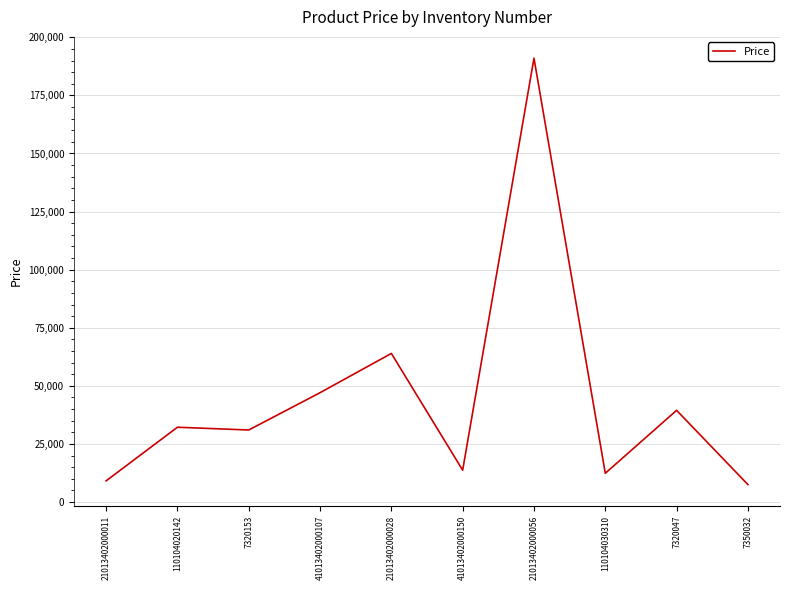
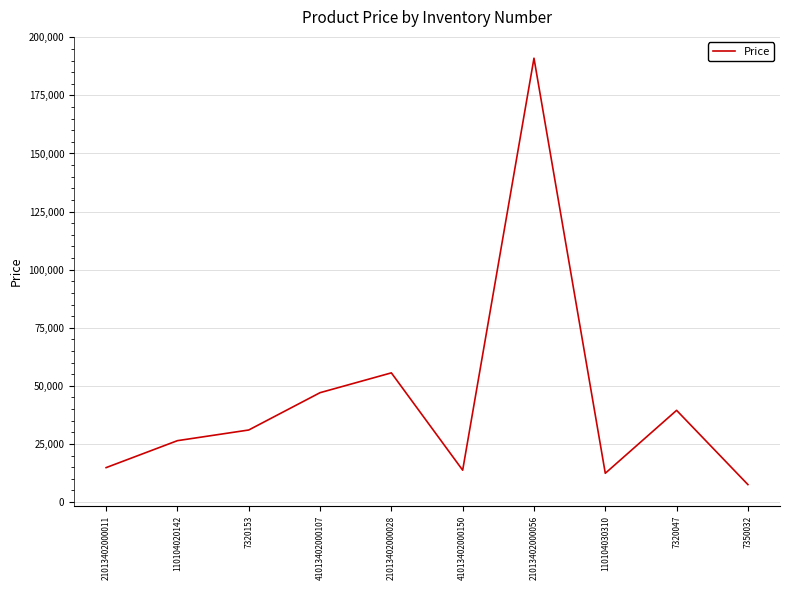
  {
-   "21013402000011": "9,000",
-   "110104020142": "32,000",
+   "21013402000011": "15,000",
+   "110104020142": "26,000",
    "7320153": "31,000",
    "41013402000107": "47,000",
-   "21013402000028": "64,000",
+   "21013402000028": "56,000",
    "41013402000150": "14,000",
    "21013402000056": "191,000",
    "110104030310": "12,000",
    "7320047": "39,000",
    "7350032": "8,000"
  }
